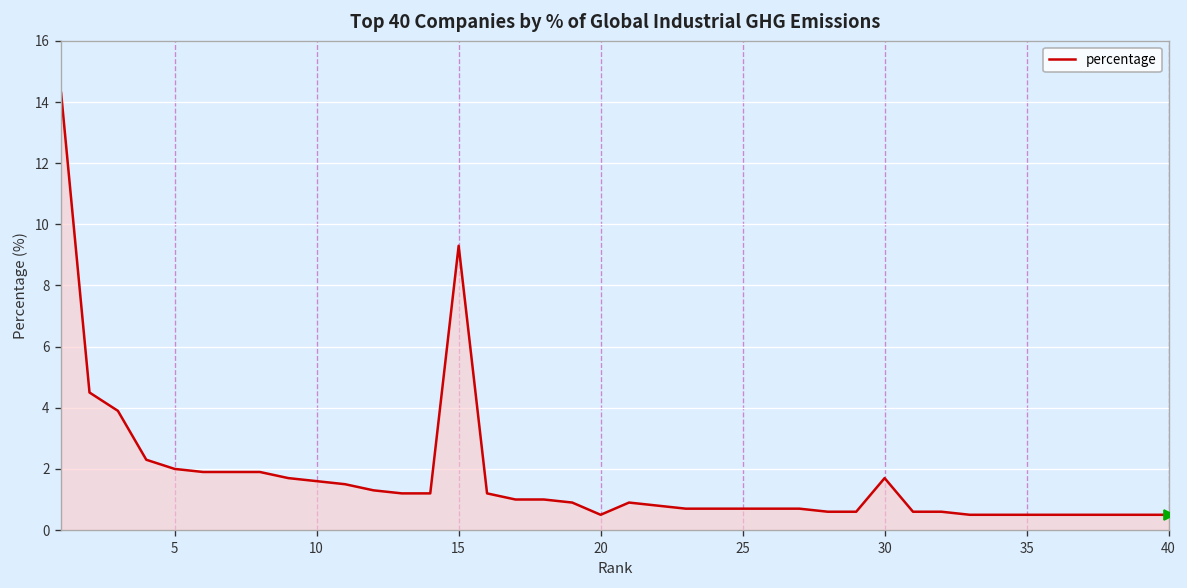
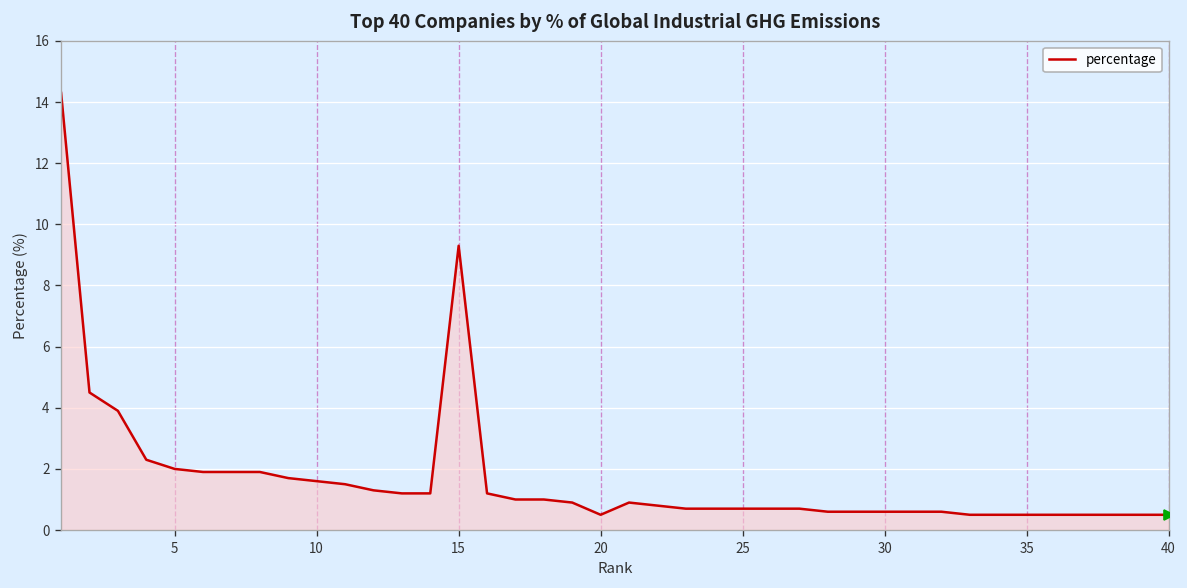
  {
    "percentage": {
      "5": 2.0,
      "10": 1.6,
      "15": 9.3,
      "20": 0.5,
      "25": 0.7,
-     "30": 1.7,
+     "30": 0.6,
      "35": 0.5
    }
  }
